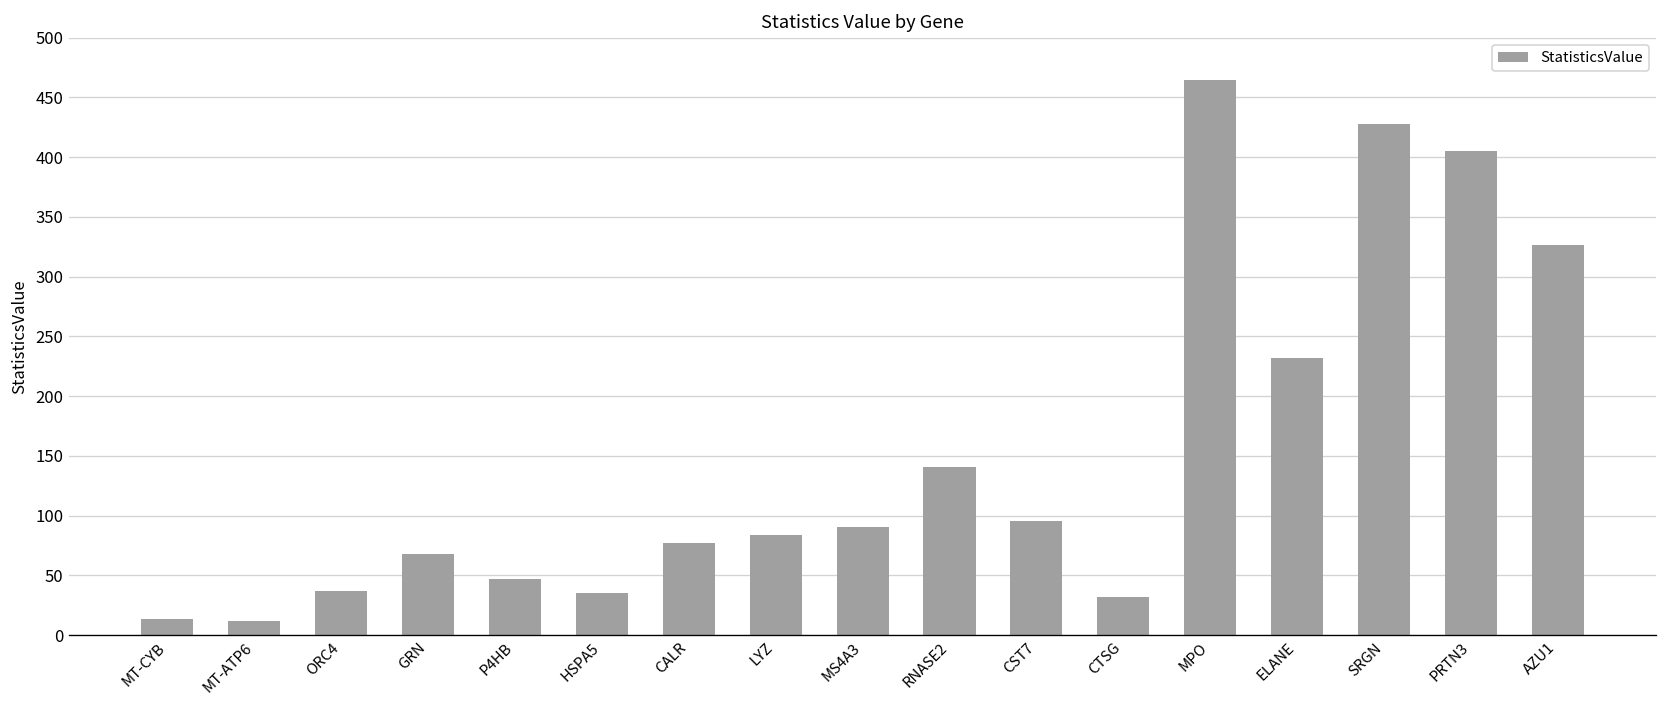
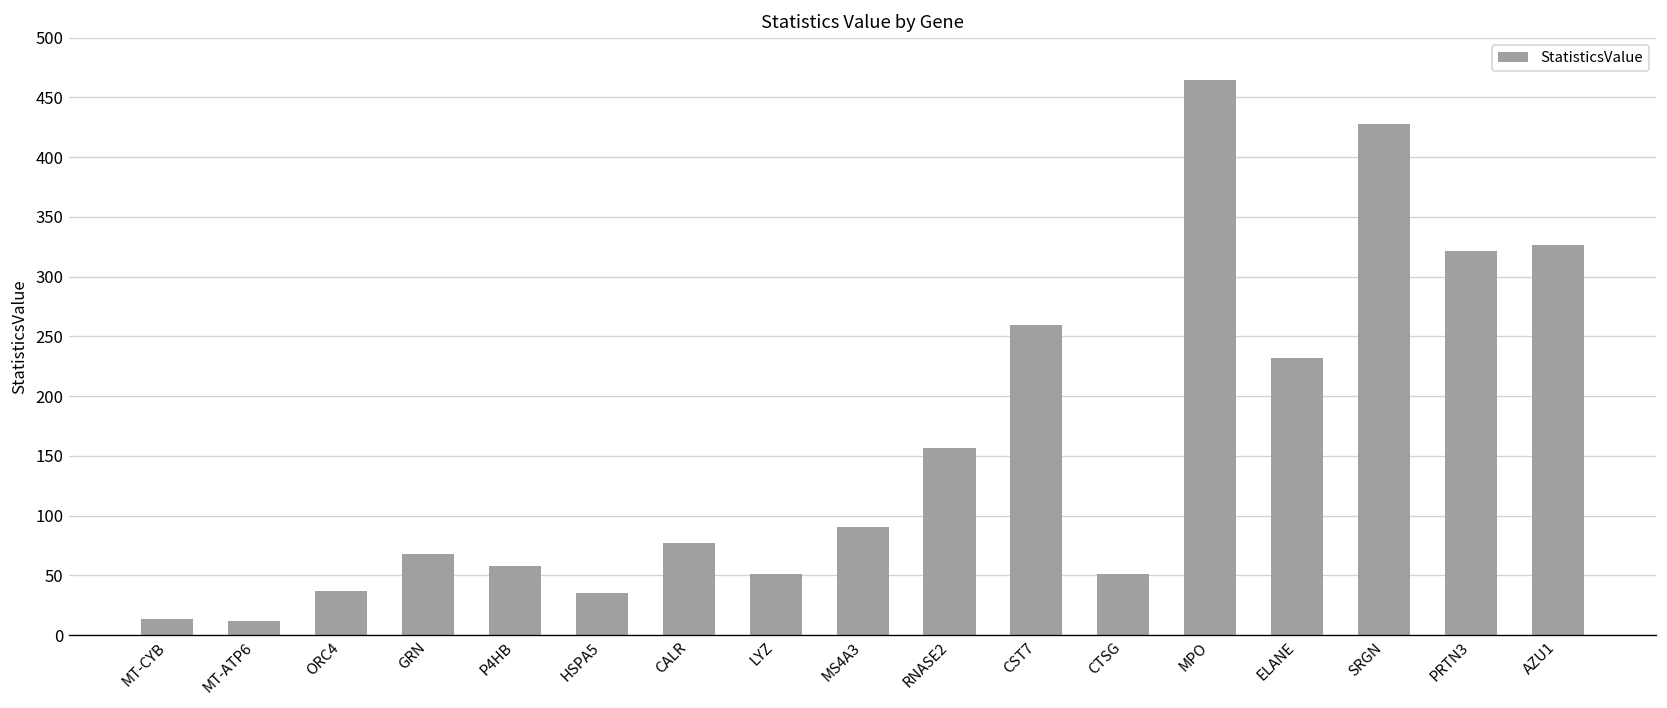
  {
    "MT-CYB": 10,
    "MT-ATP6": 10,
    "ORC4": 40,
    "GRN": 70,
-   "P4HB": 50,
+   "P4HB": 60,
    "HSPA5": 40,
    "CALR": 80,
-   "LYZ": 80,
+   "LYZ": 50,
    "MS4A3": 90,
-   "RNASE2": 140,
-   "CST7": 100,
-   "CTSG": 30,
+   "RNASE2": 160,
+   "CST7": 260,
+   "CTSG": 50,
    "MPO": 460,
    "ELANE": 230,
    "SRGN": 430,
-   "PRTN3": 400,
+   "PRTN3": 320,
    "AZU1": 330
  }
